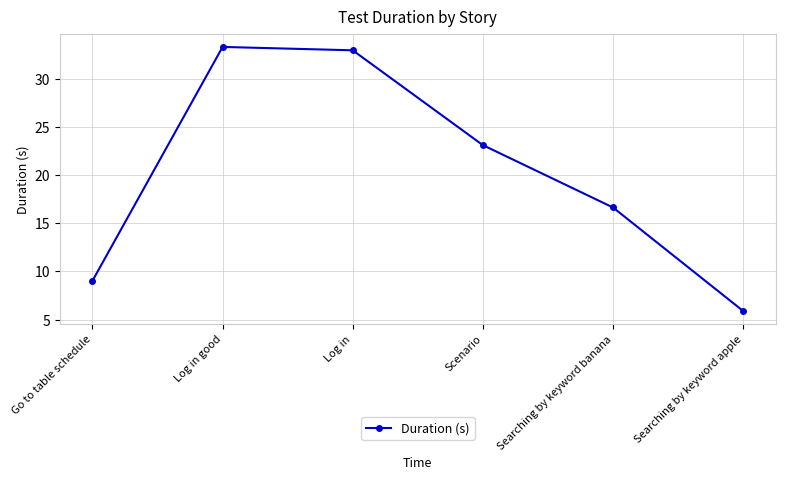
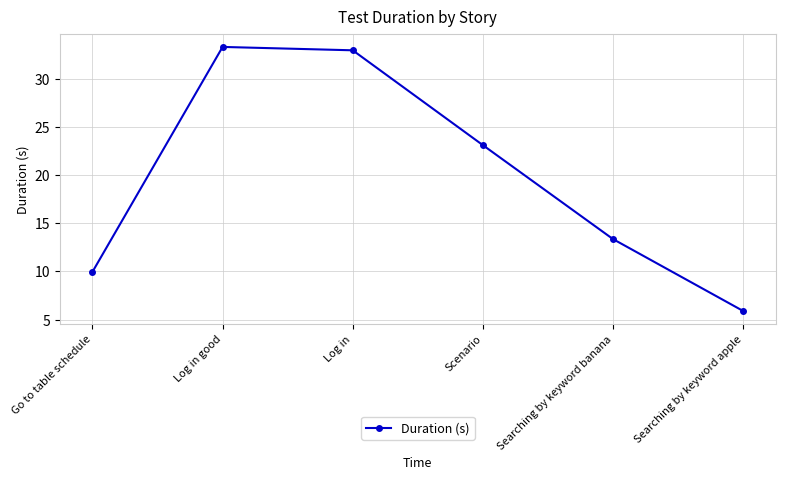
  {
-   "Go to table schedule": 9,
+   "Go to table schedule": 10,
    "Log in good": 33,
    "Log in": 33,
    "Scenario": 23,
-   "Searching by keyword banana": 17,
+   "Searching by keyword banana": 13,
    "Searching by keyword apple": 6
  }
